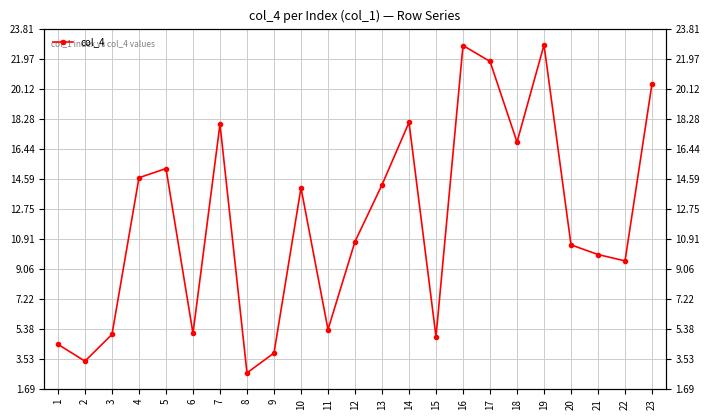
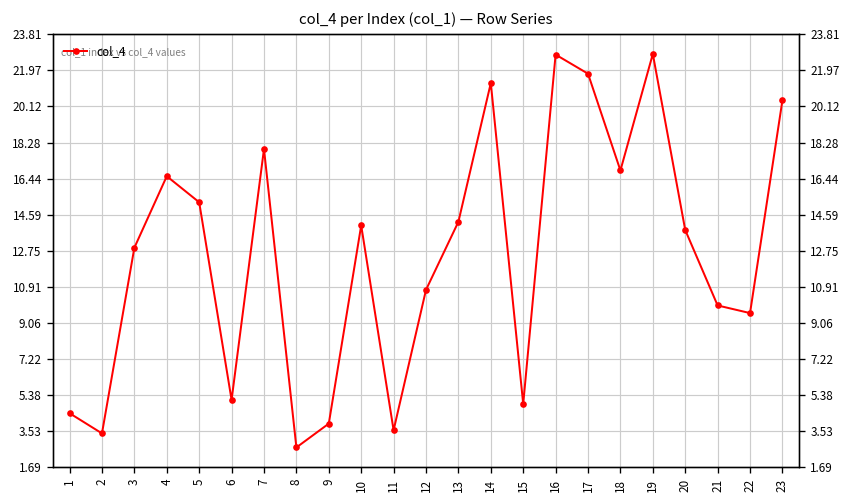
  {
    "1": 4.4,
    "2": 3.4,
-   "3": 5.1,
-   "4": 14.7,
+   "3": 12.9,
+   "4": 16.6,
    "5": 15.2,
    "6": 5.1,
    "7": 17.9,
    "8": 2.7,
    "9": 3.9,
    "10": 14.0,
-   "11": 5.4,
+   "11": 3.6,
    "12": 10.8,
    "13": 14.2,
-   "14": 18.1,
+   "14": 21.3,
    "15": 4.9,
    "16": 22.8,
    "17": 21.8,
    "18": 16.9,
    "19": 22.8,
-   "20": 10.5,
+   "20": 13.8,
    "21": 10.0,
    "22": 9.6,
    "23": 20.4
  }
